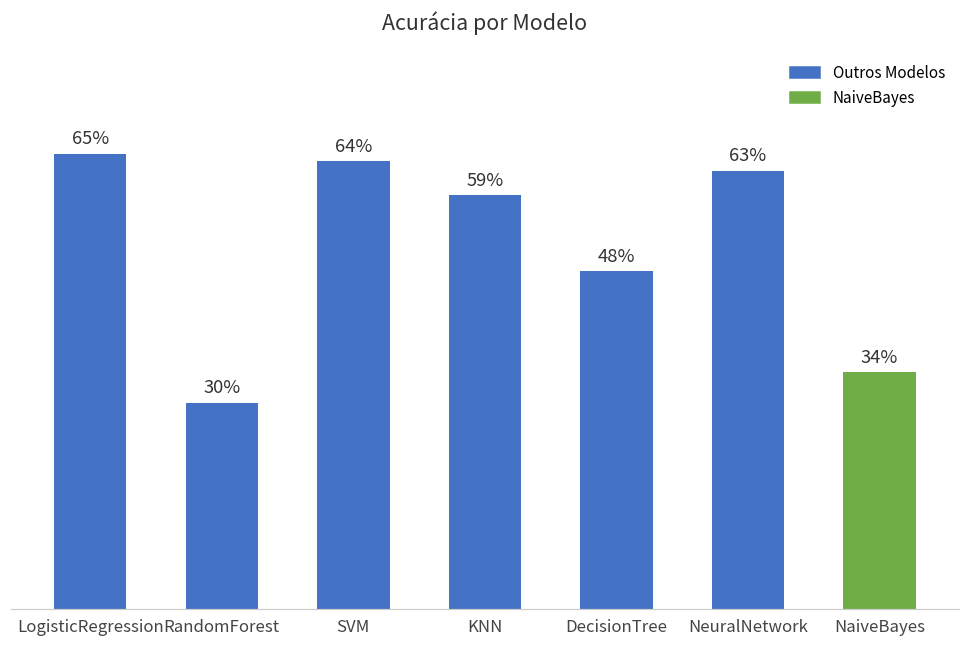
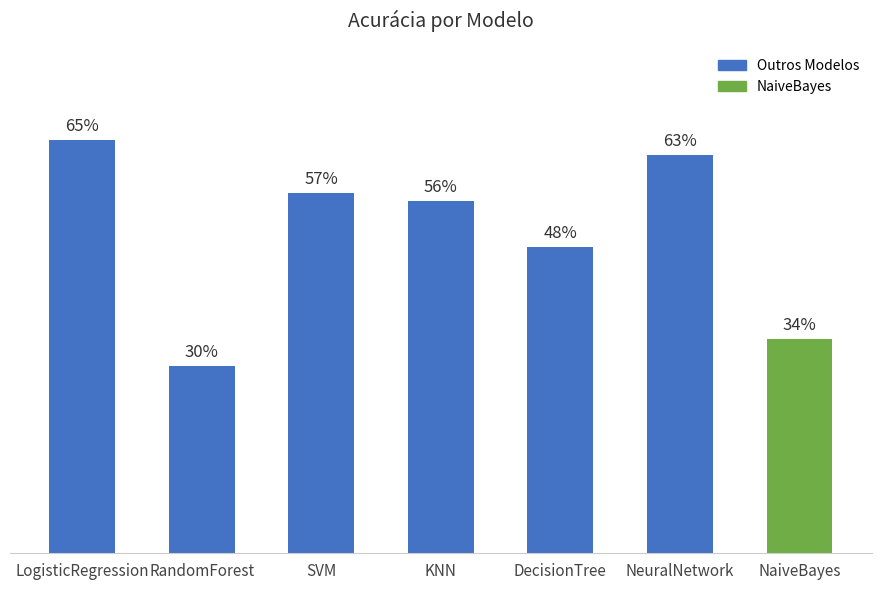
  {
    "LogisticRegression": "65%",
    "RandomForest": "30%",
-   "SVM": "64%",
-   "KNN": "59%",
+   "SVM": "57%",
+   "KNN": "56%",
    "DecisionTree": "48%",
    "NeuralNetwork": "63%",
    "NaiveBayes": "34%"
  }
